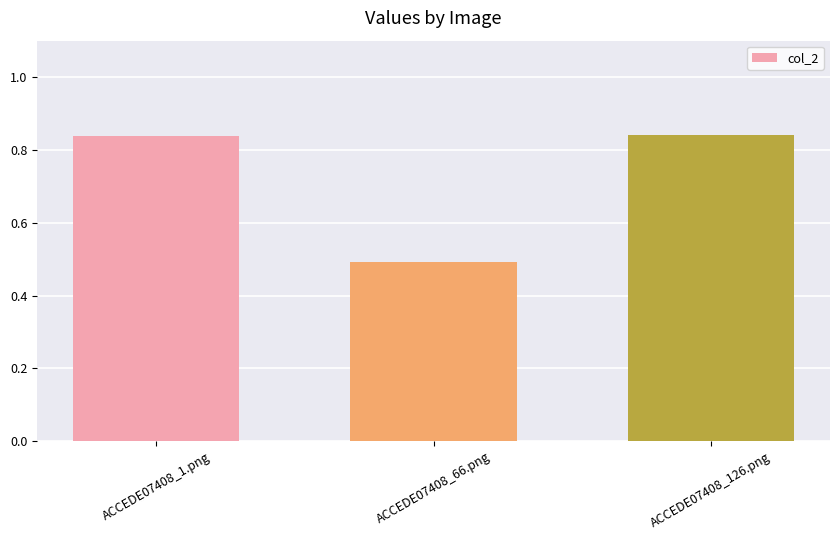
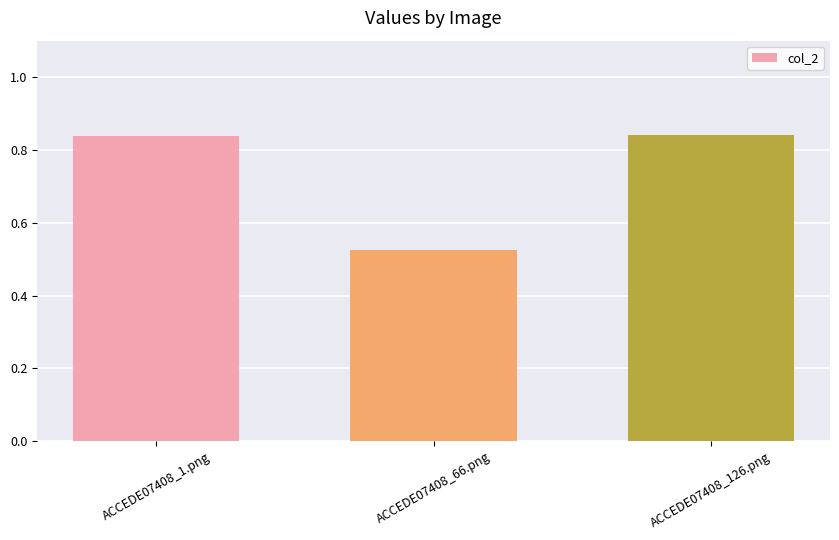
  {
    "ACCEDE07408_1.png": 0.84,
-   "ACCEDE07408_66.png": 0.49,
+   "ACCEDE07408_66.png": 0.52,
    "ACCEDE07408_126.png": 0.84
  }
